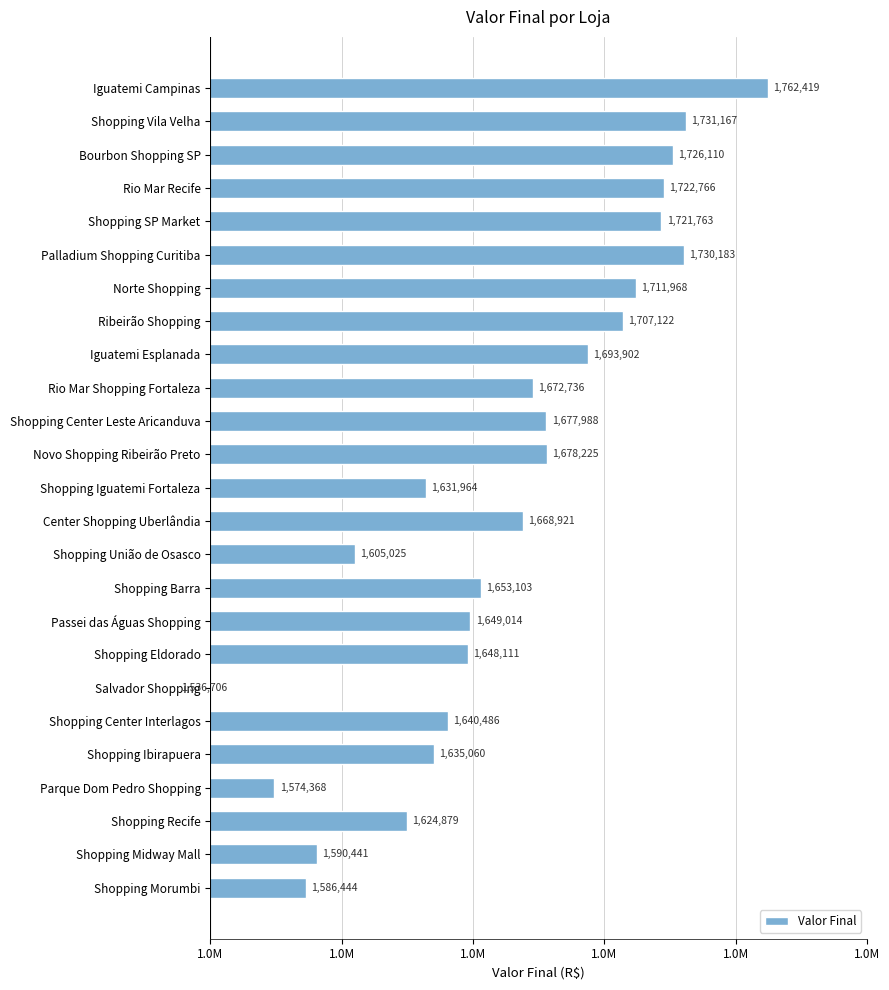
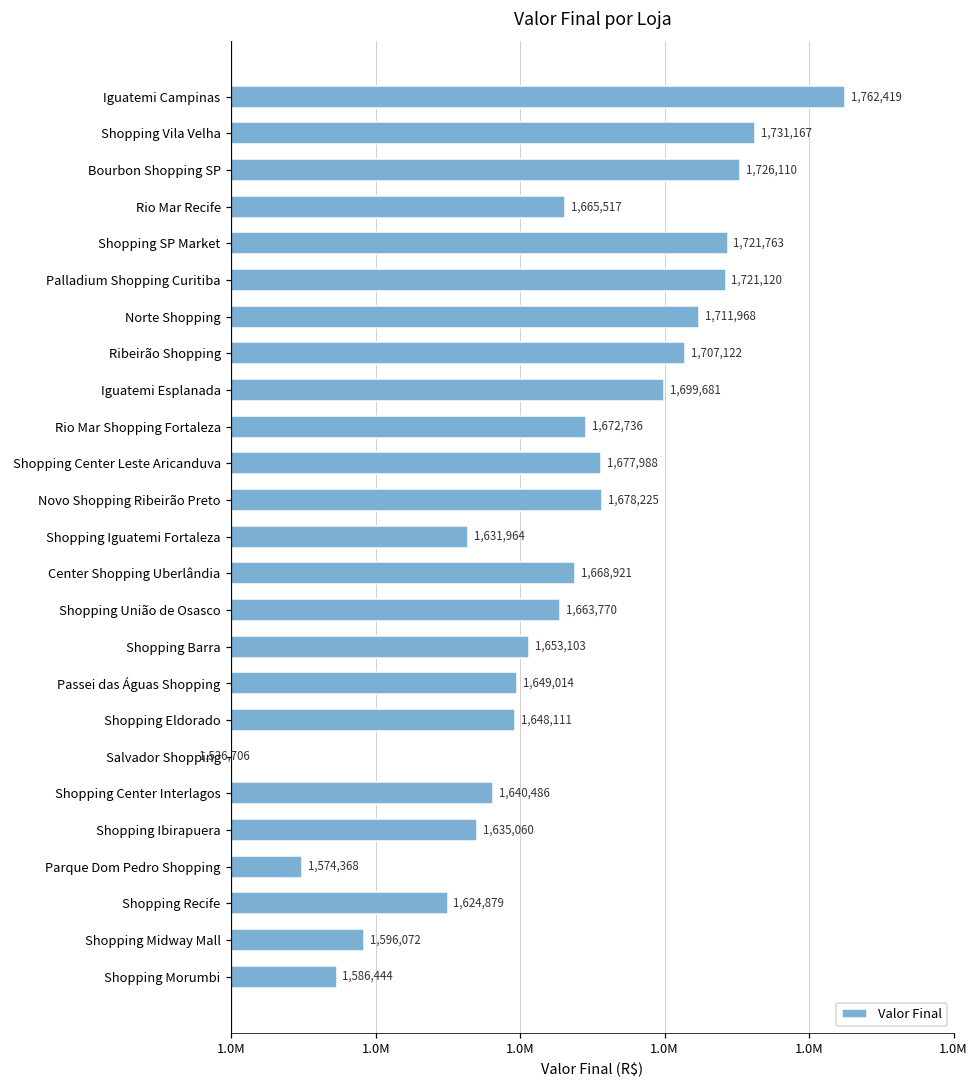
  {
    "Iguatemi Campinas": "1,762,419",
    "Shopping Vila Velha": "1,731,167",
    "Bourbon Shopping SP": "1,726,110",
-   "Rio Mar Recife": "1,722,766",
+   "Rio Mar Recife": "1,665,517",
    "Shopping SP Market": "1,721,763",
-   "Palladium Shopping Curitiba": "1,730,183",
+   "Palladium Shopping Curitiba": "1,721,120",
    "Norte Shopping": "1,711,968",
    "Ribeirão Shopping": "1,707,122",
-   "Iguatemi Esplanada": "1,693,902",
+   "Iguatemi Esplanada": "1,699,681",
    "Rio Mar Shopping Fortaleza": "1,672,736",
    "Shopping Center Leste Aricanduva": "1,677,988",
    "Novo Shopping Ribeirão Preto": "1,678,225",
    "Shopping Iguatemi Fortaleza": "1,631,964",
    "Center Shopping Uberlândia": "1,668,921",
-   "Shopping União de Osasco": "1,605,025",
+   "Shopping União de Osasco": "1,663,770",
    "Shopping Barra": "1,653,103",
    "Passei das Águas Shopping": "1,649,014",
    "Shopping Eldorado": "1,648,111",
    "Shopping Center Interlagos": "1,640,486",
    "Shopping Ibirapuera": "1,635,060",
    "Parque Dom Pedro Shopping": "1,574,368",
    "Shopping Recife": "1,624,879",
-   "Shopping Midway Mall": "1,590,441",
+   "Shopping Midway Mall": "1,596,072",
    "Shopping Morumbi": "1,586,444"
  }
